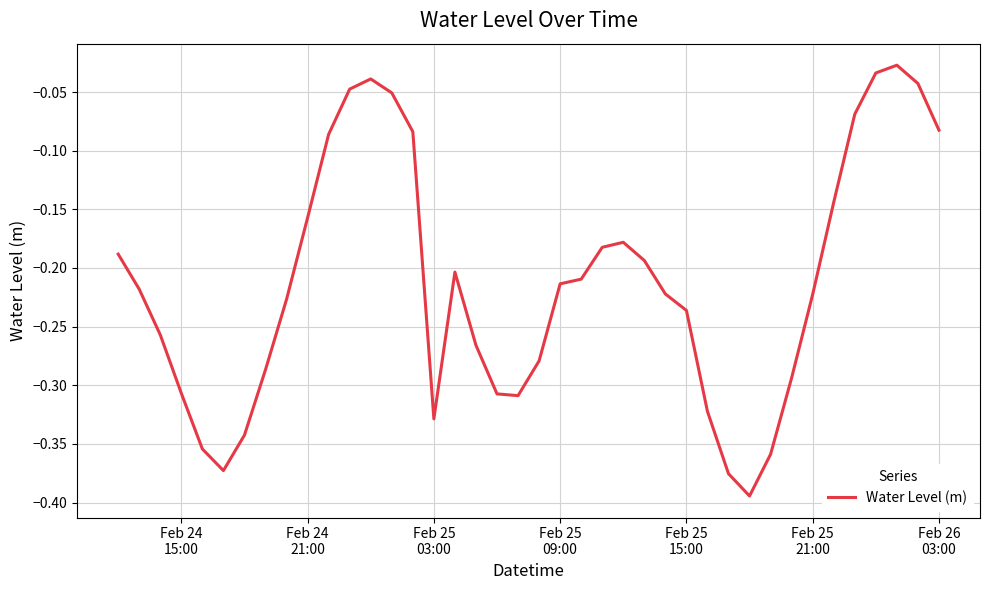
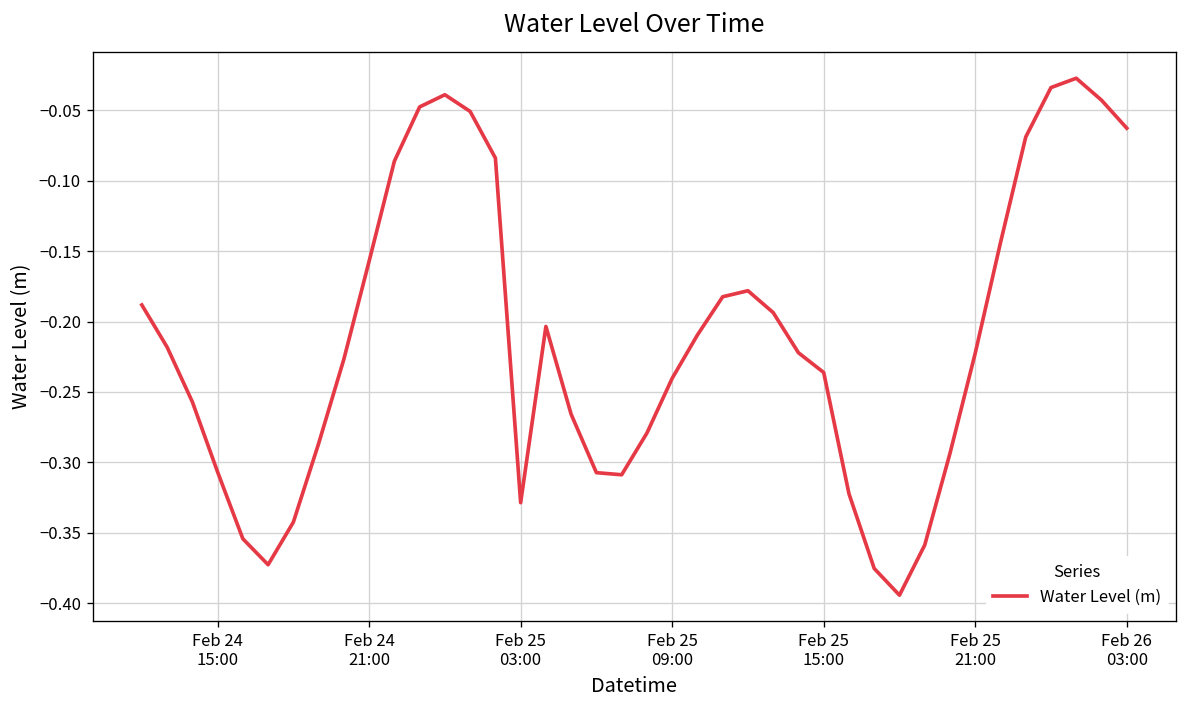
  {
    "Feb 24 15:00": -0.307,
    "Feb 24 21:00": -0.157,
    "Feb 25 03:00": -0.329,
-   "Feb 25 09:00": -0.214,
+   "Feb 25 09:00": -0.240,
    "Feb 25 15:00": -0.236,
    "Feb 25 21:00": -0.222,
-   "Feb 26 03:00": -0.083
+   "Feb 26 03:00": -0.063
  }
